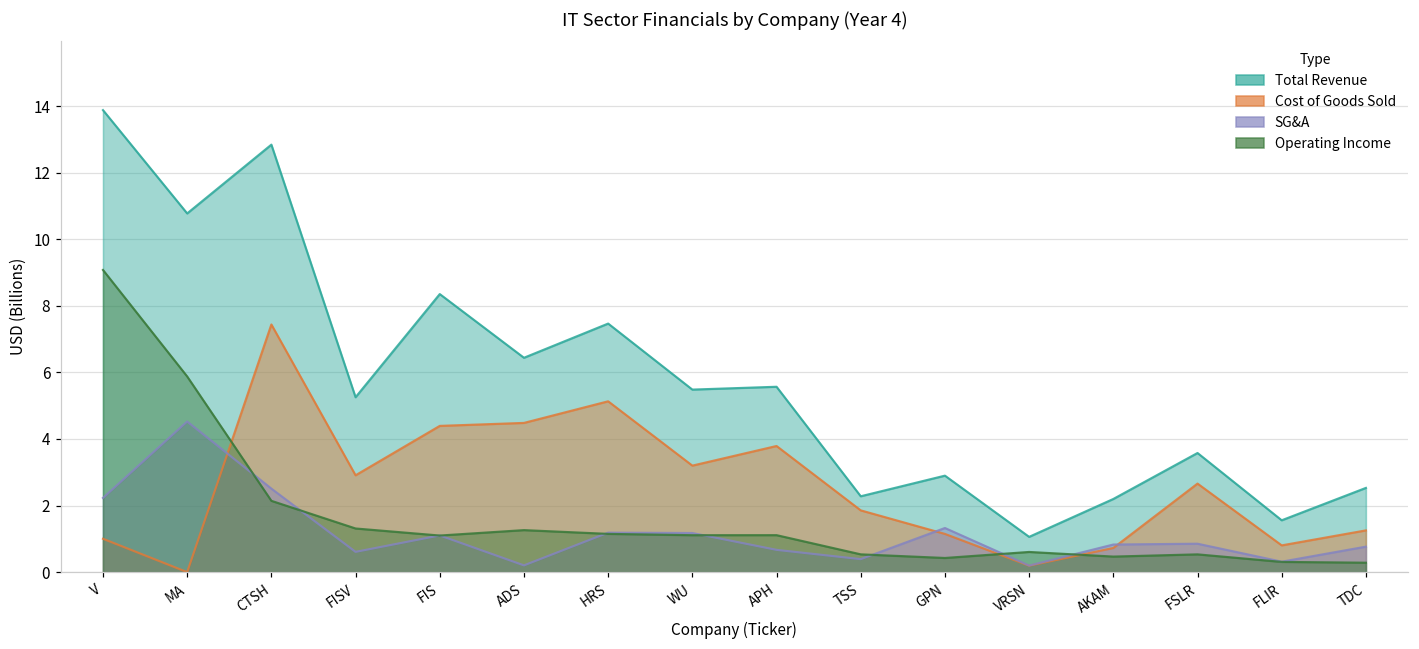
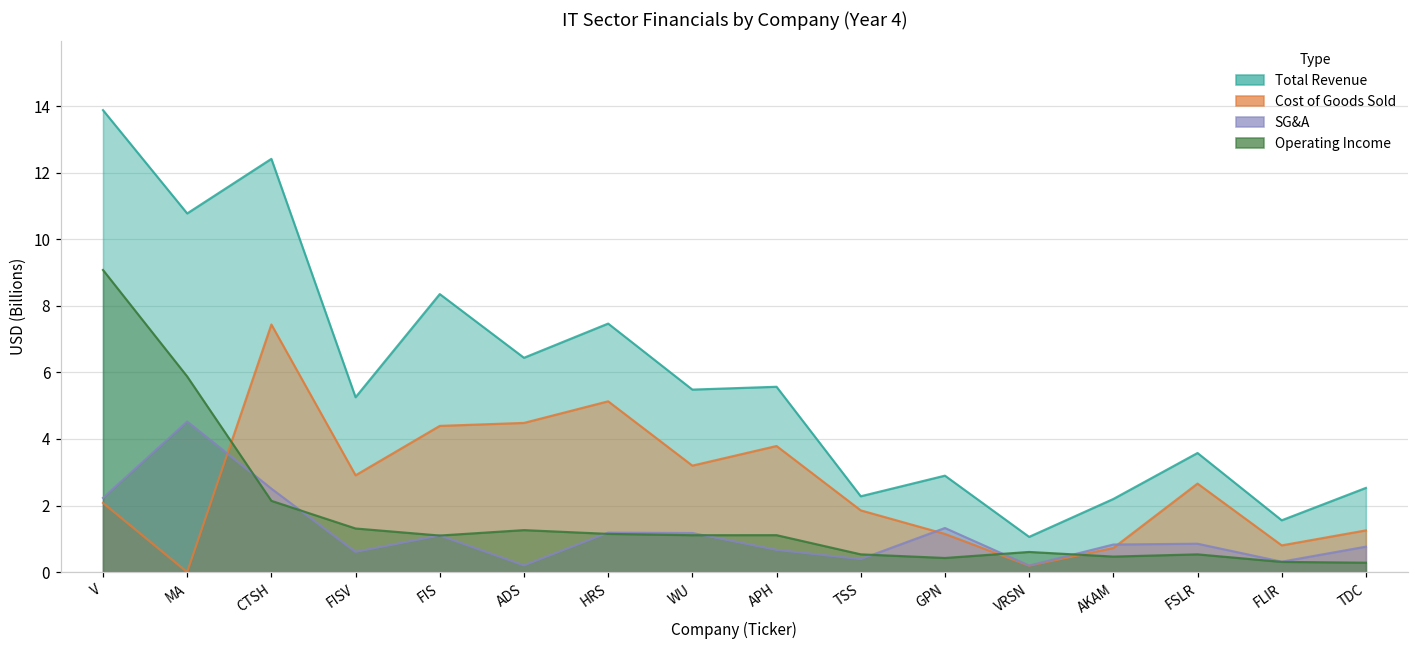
  {
    "Total Revenue": {
      "V": 13.9,
      "MA": 10.8,
-     "CTSH": 12.8,
+     "CTSH": 12.4,
      "FISV": 5.3,
      "FIS": 8.4,
      "ADS": 6.4,
      "HRS": 7.5,
      "WU": 5.5,
      "APH": 5.6,
      "TSS": 2.3,
      "GPN": 2.9,
      "VRSN": 1.1,
      "AKAM": 2.2,
      "FSLR": 3.6,
      "FLIR": 1.6,
      "TDC": 2.5
    },
    "Cost of Goods Sold": {
-     "V": 1.0,
+     "V": 2.1,
      "MA": 0.0,
      "CTSH": 7.4,
      "FISV": 2.9,
      "FIS": 4.4,
      "ADS": 4.5,
      "HRS": 5.1,
      "WU": 3.2,
      "APH": 3.8,
      "TSS": 1.9,
      "GPN": 1.1,
      "AKAM": 0.7,
      "FSLR": 2.7,
      "FLIR": 0.8,
      "TDC": 1.3
    },
    "SG&A": {
      "V": 2.2,
      "MA": 4.5,
      "CTSH": 2.5,
      "FISV": 0.6,
      "ADS": 0.2,
      "APH": 0.7,
      "TSS": 0.4,
      "GPN": 1.3,
      "AKAM": 0.8,
      "FSLR": 0.9,
      "TDC": 0.8
    },
    "Operating Income": {
      "V": 9.1,
      "MA": 5.9,
      "CTSH": 2.1,
      "FISV": 1.3,
      "ADS": 1.3,
      "APH": 1.1,
      "TSS": 0.5,
      "GPN": 0.4,
      "VRSN": 0.6,
      "AKAM": 0.5,
      "FSLR": 0.5,
      "TDC": 0.3
    }
  }
